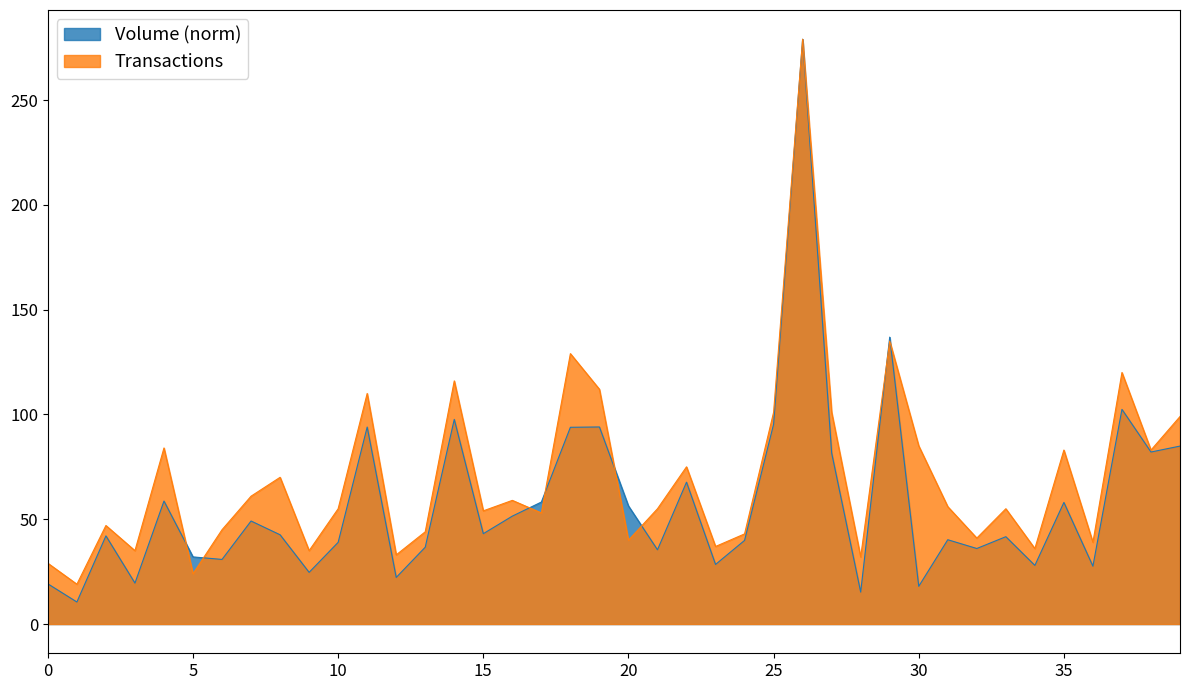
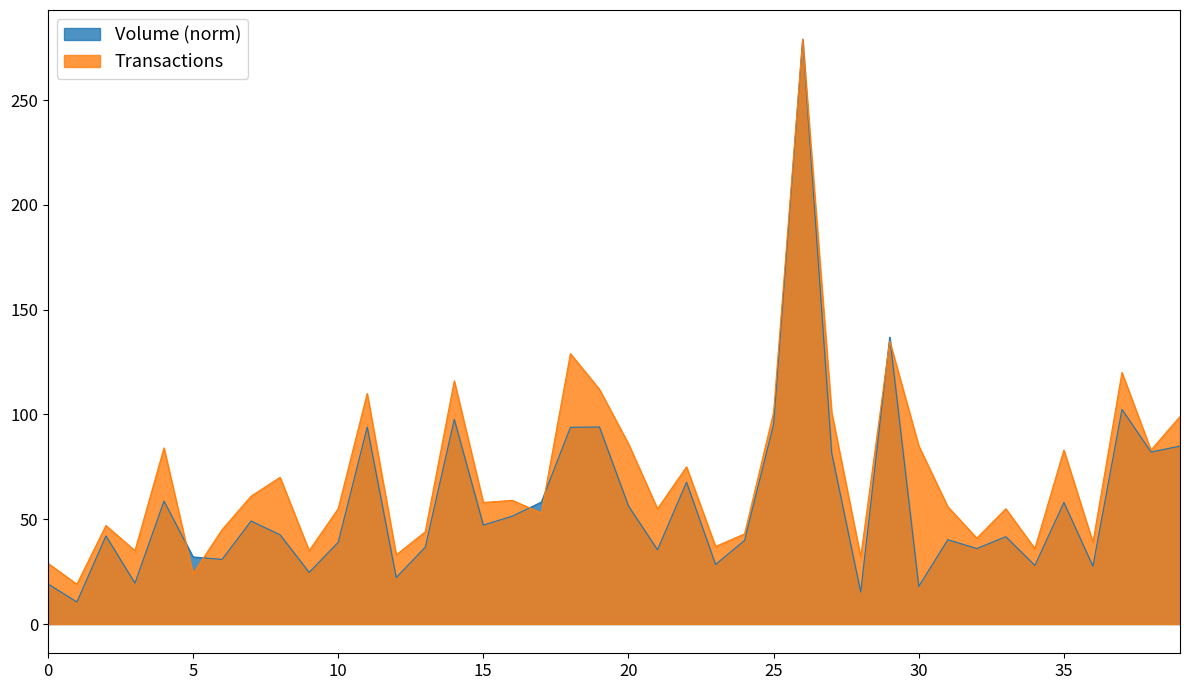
  {
    "Volume (norm)": {
      "0": 19,
      "5": 32,
      "10": 39,
-     "15": 43,
+     "15": 47,
      "20": 56,
      "25": 95,
      "30": 18,
      "35": 58
    },
    "Transactions": {
      "0": 29,
      "5": 24,
      "10": 55,
-     "15": 54,
-     "20": 40,
+     "15": 58,
+     "20": 86,
      "25": 101,
      "30": 85,
      "35": 83
    }
  }
